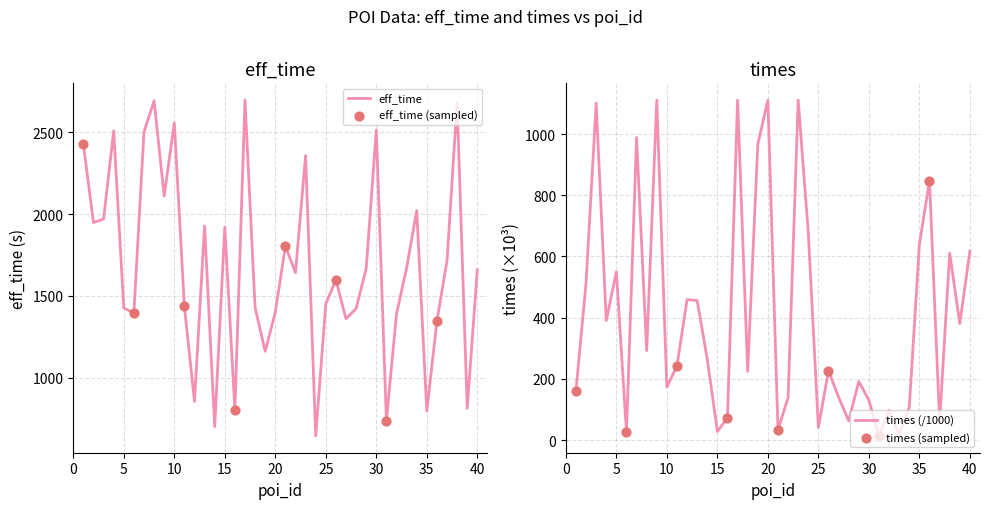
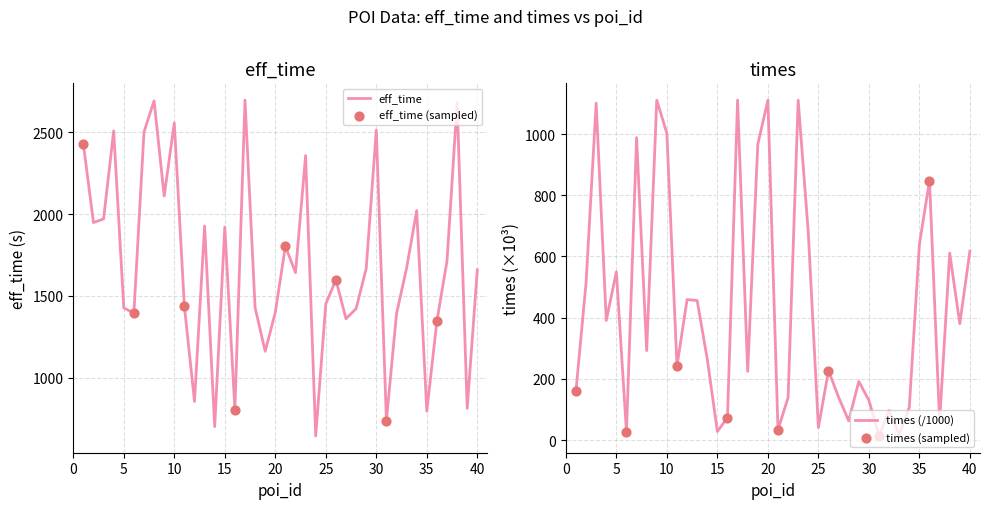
  {
    "eff_time": {
      "eff_time": {
        "5": 1430,
        "10": 2560,
        "15": 1920,
        "20": 1400,
        "25": 1450,
        "30": 2510,
        "35": 800,
        "40": 1660
      }
    },
    "times": {
      "times (/1000)": {
        "5": 550,
-       "10": 170,
+       "10": 1000,
        "15": 30,
        "20": 1110,
        "25": 40,
        "30": 130,
        "35": 640,
        "40": 620
      }
    }
  }
